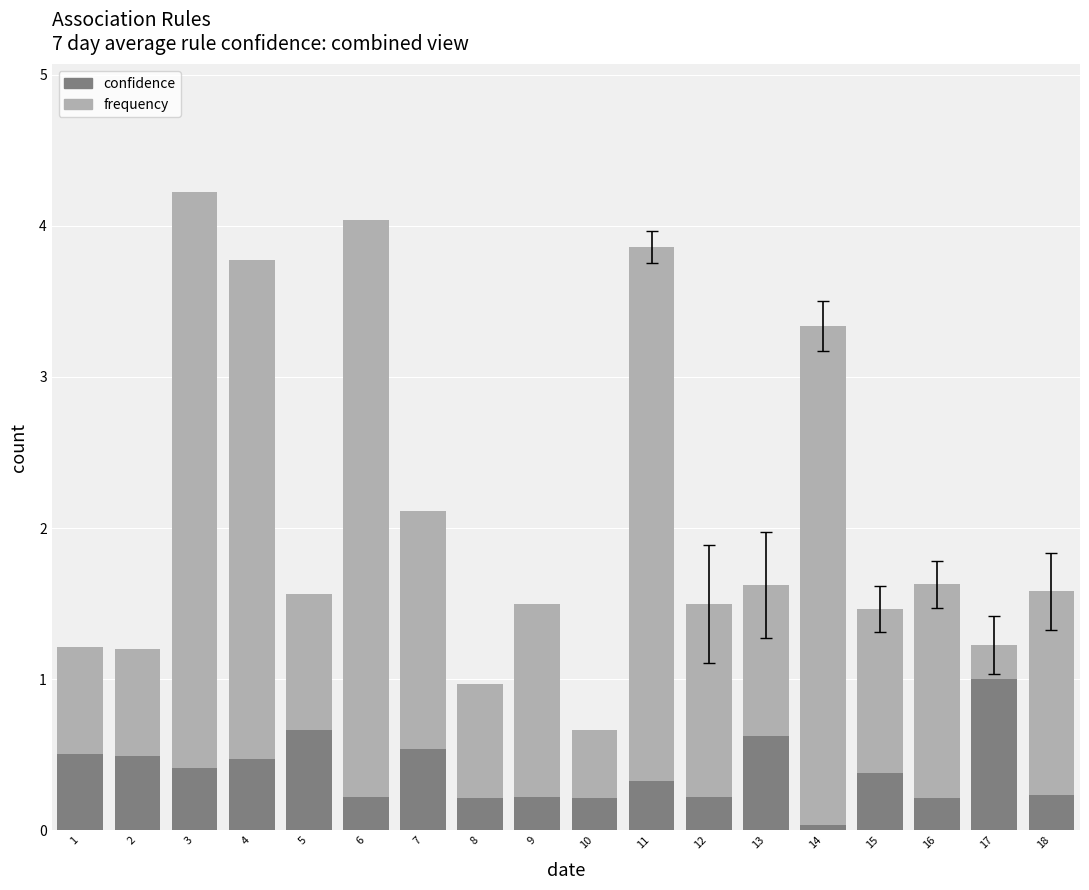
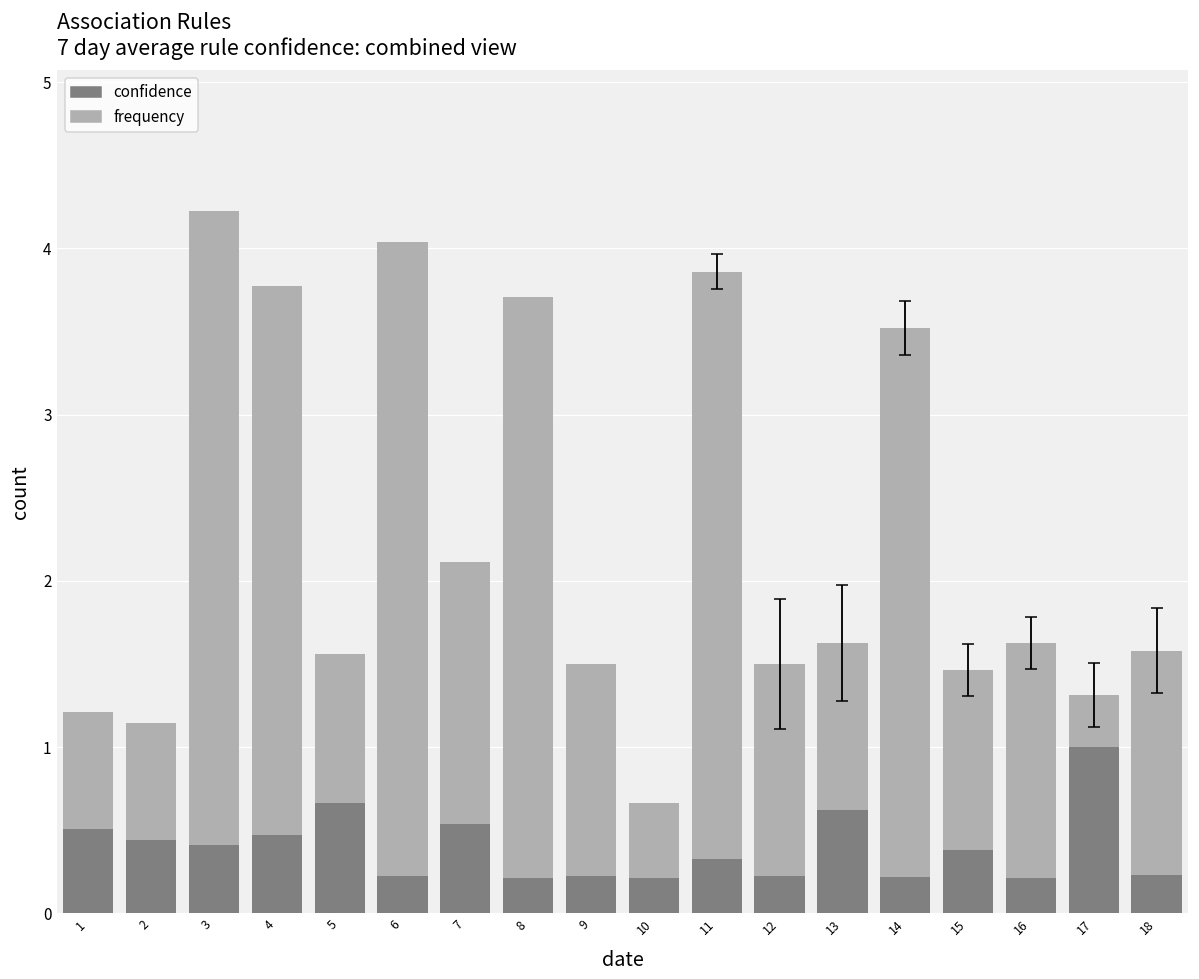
  {
    "confidence": {
      "1": 0.51,
-     "2": 0.49,
+     "2": 0.44,
      "3": 0.41,
      "4": 0.47,
      "5": 0.66,
      "6": 0.22,
      "7": 0.53,
      "8": 0.21,
      "9": 0.22,
      "10": 0.21,
      "11": 0.33,
      "12": 0.22,
      "13": 0.62,
-     "14": 0.03,
+     "14": 0.22,
      "15": 0.38,
      "16": 0.21,
      "17": 1.00,
      "18": 0.23
    },
    "frequency": {
      "1": 0.71,
      "2": 0.71,
      "3": 3.82,
      "4": 3.30,
      "5": 0.90,
      "6": 3.82,
      "7": 1.58,
-     "8": 0.75,
+     "8": 3.50,
      "9": 1.28,
      "10": 0.45,
      "11": 3.53,
      "12": 1.28,
      "13": 1.00,
      "14": 3.30,
      "15": 1.08,
      "16": 1.41,
-     "17": 0.23,
+     "17": 0.31,
      "18": 1.35
    }
  }
